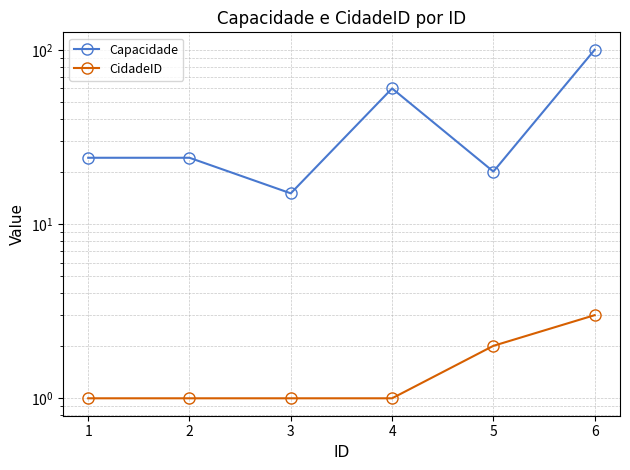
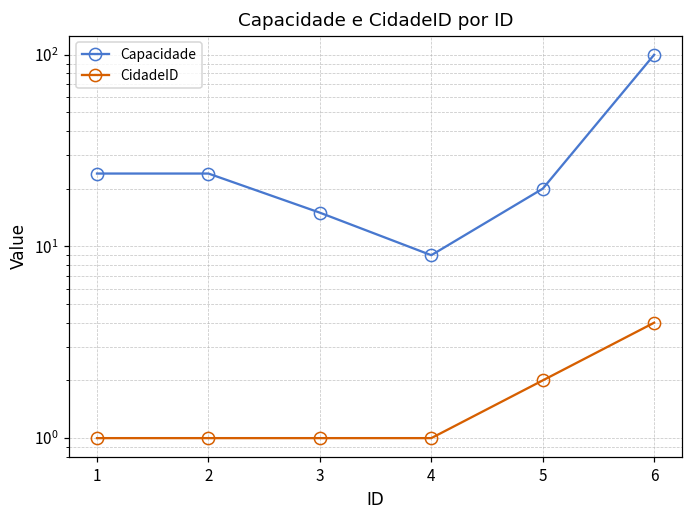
  {
    "Capacidade": {
      "1": 24,
      "2": 24,
      "3": 15,
-     "4": 60,
+     "4": 9,
      "5": 20,
      "6": 100
    },
    "CidadeID": {
      "1": 1,
      "2": 1,
      "3": 1,
      "4": 1,
      "5": 2,
-     "6": 3
+     "6": 4
    }
  }
